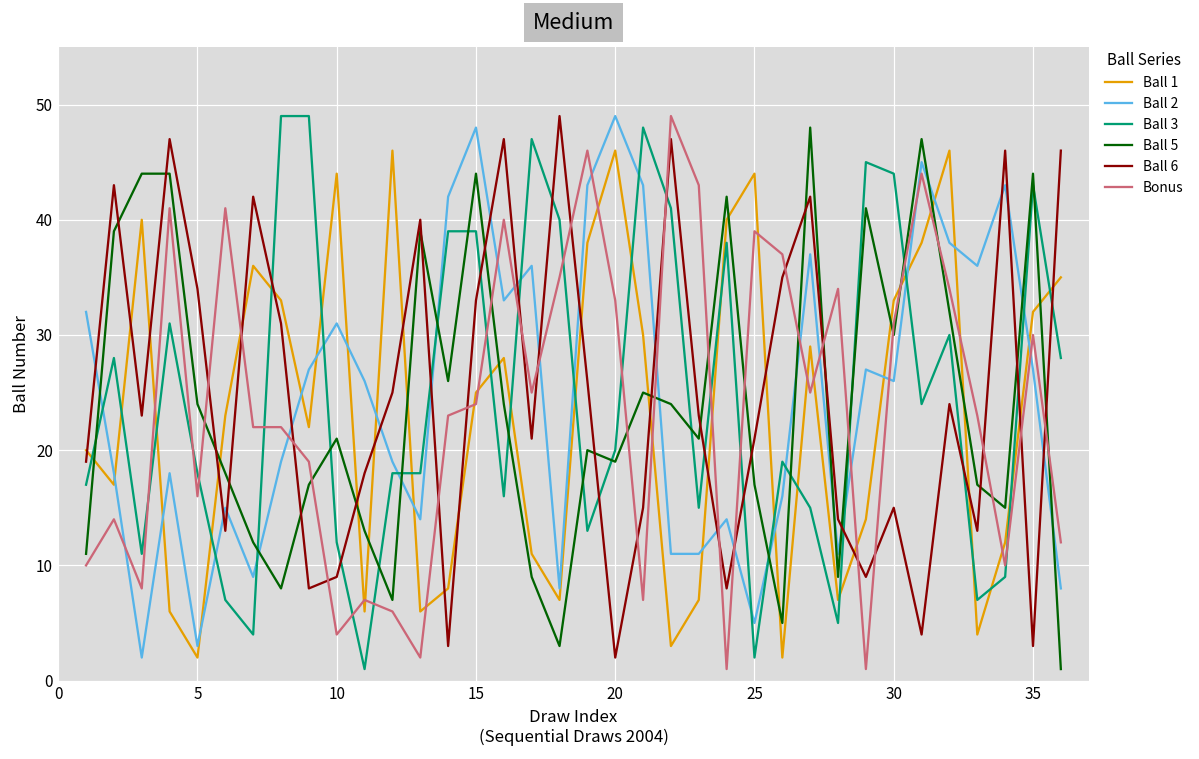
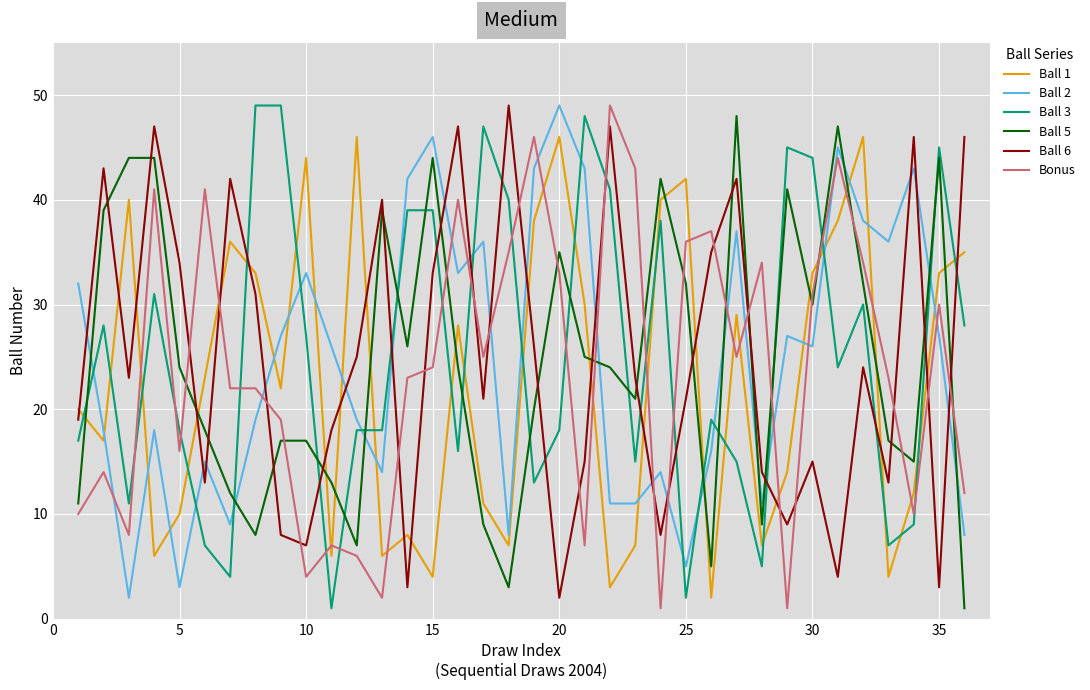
  {
    "Ball 1": {
-     "5": 2,
+     "5": 10,
      "10": 44,
-     "15": 25,
+     "15": 4,
      "20": 46,
-     "25": 44,
+     "25": 42,
      "30": 33,
-     "35": 32
+     "35": 33
    },
    "Ball 2": {
      "5": 3,
-     "10": 31,
-     "15": 48,
+     "10": 33,
+     "15": 46,
      "20": 49,
      "25": 5,
      "30": 26,
      "35": 27
    },
    "Ball 3": {
      "5": 18,
-     "10": 12,
+     "10": 27,
      "15": 39,
-     "20": 20,
+     "20": 18,
      "25": 2,
      "30": 44,
-     "35": 43
+     "35": 45
    },
    "Ball 5": {
      "5": 24,
-     "10": 21,
+     "10": 17,
      "15": 44,
-     "20": 19,
-     "25": 17,
+     "20": 35,
+     "25": 32,
      "30": 30,
      "35": 44
    },
    "Ball 6": {
      "5": 34,
-     "10": 9,
+     "10": 7,
      "15": 33,
      "20": 2,
      "25": 21,
      "30": 15,
      "35": 3
    },
    "Bonus": {
      "5": 16,
      "10": 4,
      "15": 24,
      "20": 33,
-     "25": 39,
+     "25": 36,
      "30": 31,
      "35": 30
    }
  }
